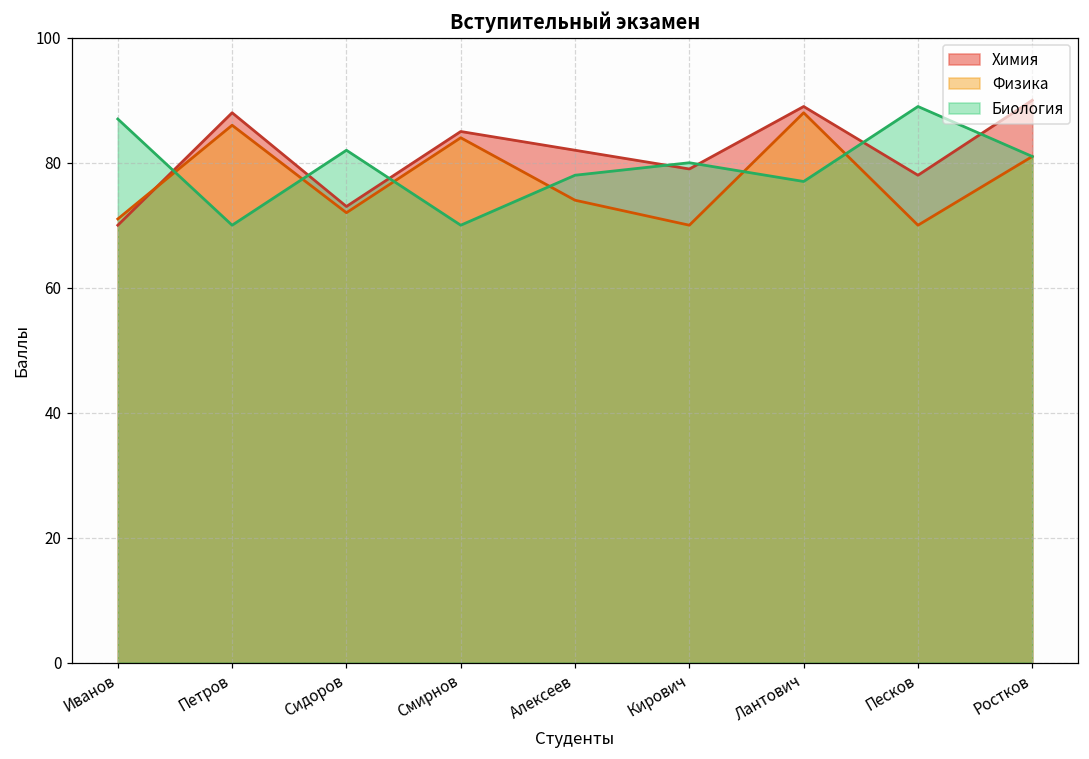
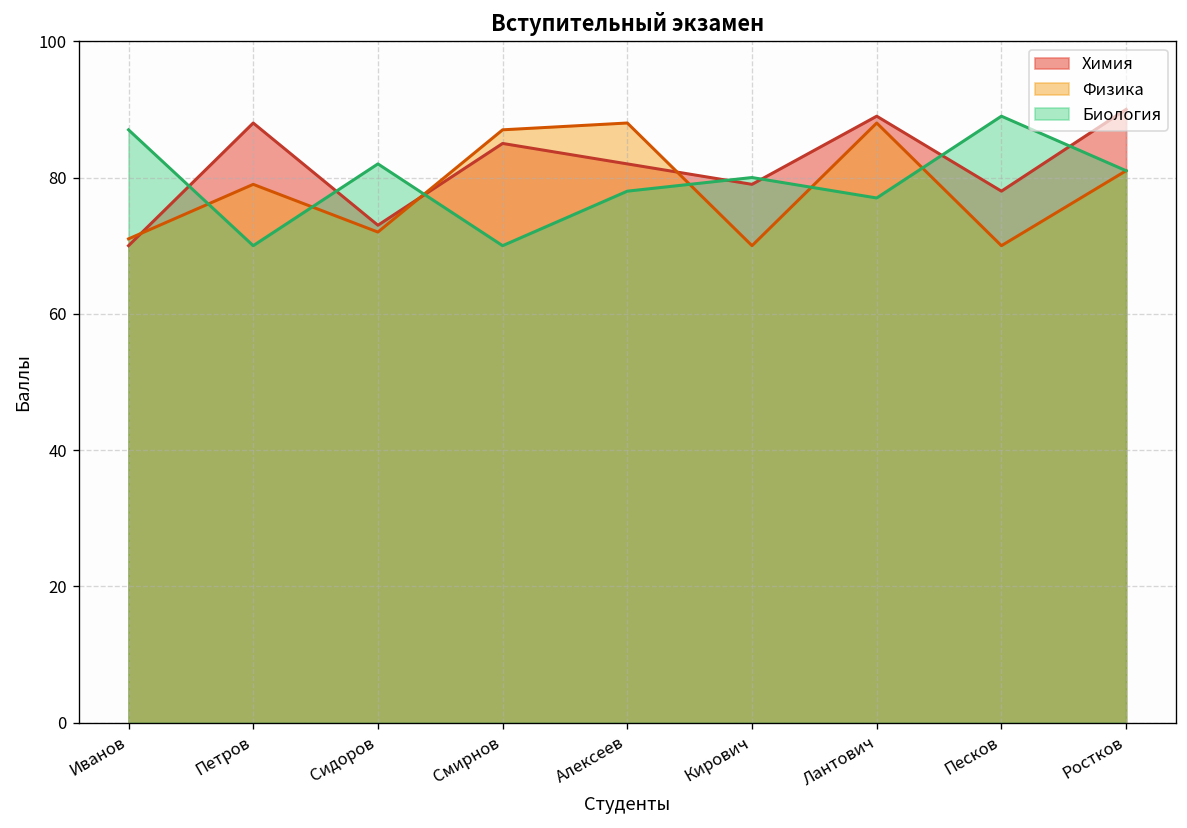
  {
    "Химия": {
      "Иванов": 70,
      "Петров": 88,
      "Сидоров": 73,
      "Смирнов": 85,
      "Алексеев": 82,
      "Кирович": 79,
      "Лантович": 89,
      "Песков": 78
    },
    "Физика": {
      "Иванов": 71,
-     "Петров": 86,
+     "Петров": 79,
      "Сидоров": 72,
-     "Смирнов": 84,
-     "Алексеев": 74,
+     "Смирнов": 87,
+     "Алексеев": 88,
      "Кирович": 70,
      "Лантович": 88,
      "Песков": 70
    },
    "Биология": {
      "Иванов": 87,
      "Петров": 70,
      "Сидоров": 82,
      "Смирнов": 70,
      "Алексеев": 78,
      "Кирович": 80,
      "Лантович": 77,
      "Песков": 89
    }
  }
